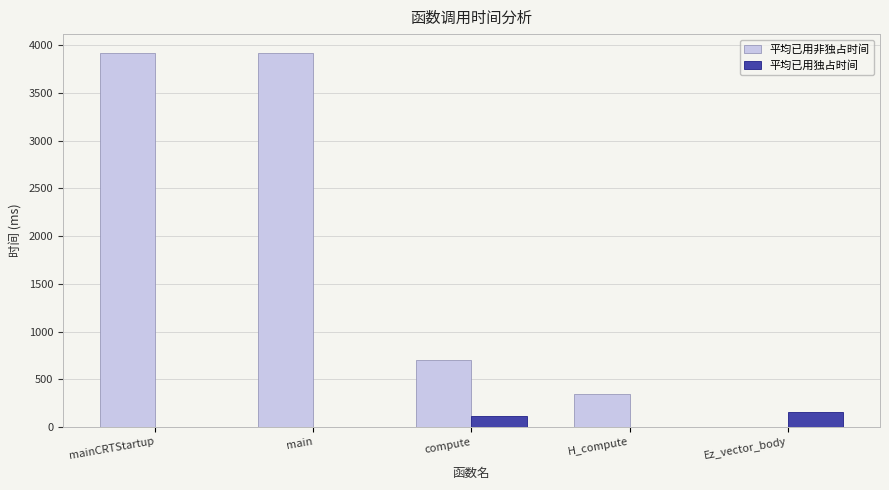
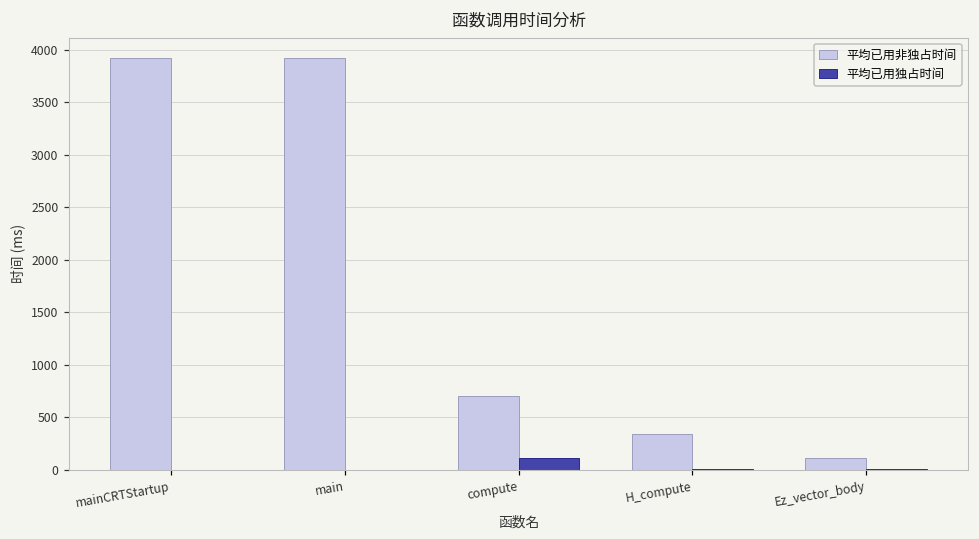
  {
    "平均已用非独占时间": {
      "mainCRTStartup": 3900,
      "main": 3900,
      "compute": 700,
      "H_compute": 300,
-     "Ez_vector_body": 0
+     "Ez_vector_body": 100
    },
    "平均已用独占时间": {
      "main": 0,
      "compute": 100,
-     "Ez_vector_body": 200
+     "Ez_vector_body": 0
    }
  }
